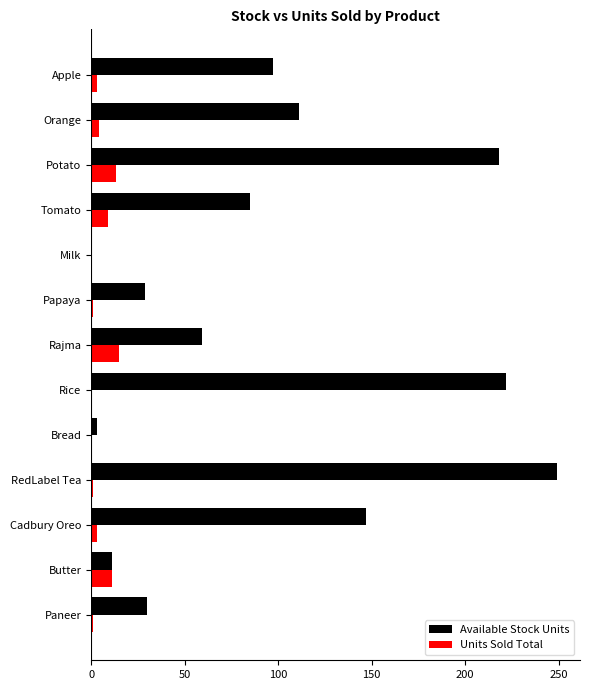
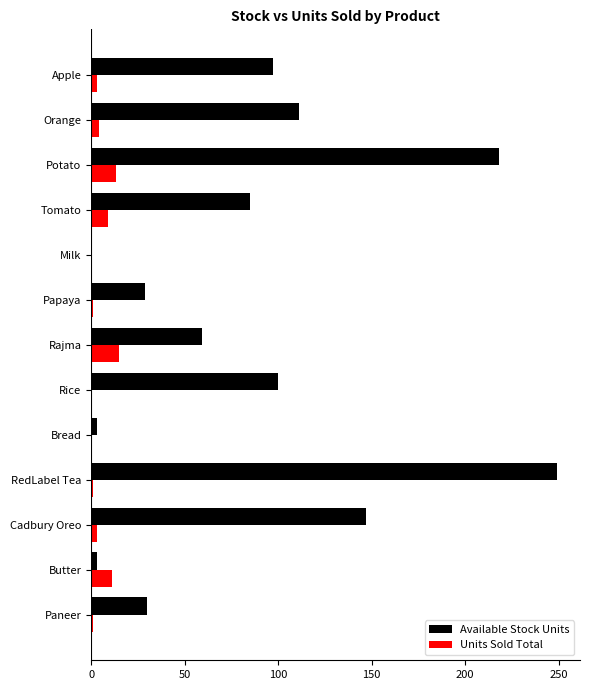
  {
    "Available Stock Units": {
      "Apple": 97,
      "Orange": 111,
      "Potato": 218,
      "Tomato": 85,
      "Milk": 0,
      "Papaya": 29,
      "Rajma": 59,
-     "Rice": 222,
+     "Rice": 100,
      "Bread": 3,
      "RedLabel Tea": 249,
      "Cadbury Oreo": 147,
-     "Butter": 11,
+     "Butter": 3,
      "Paneer": 30
    },
    "Units Sold Total": {
      "Apple": 3,
      "Orange": 4,
      "Potato": 13,
      "Tomato": 9,
      "Milk": 0,
      "Rajma": 15,
      "Rice": 0,
      "Bread": 0,
      "Cadbury Oreo": 3,
      "Butter": 11
    }
  }
